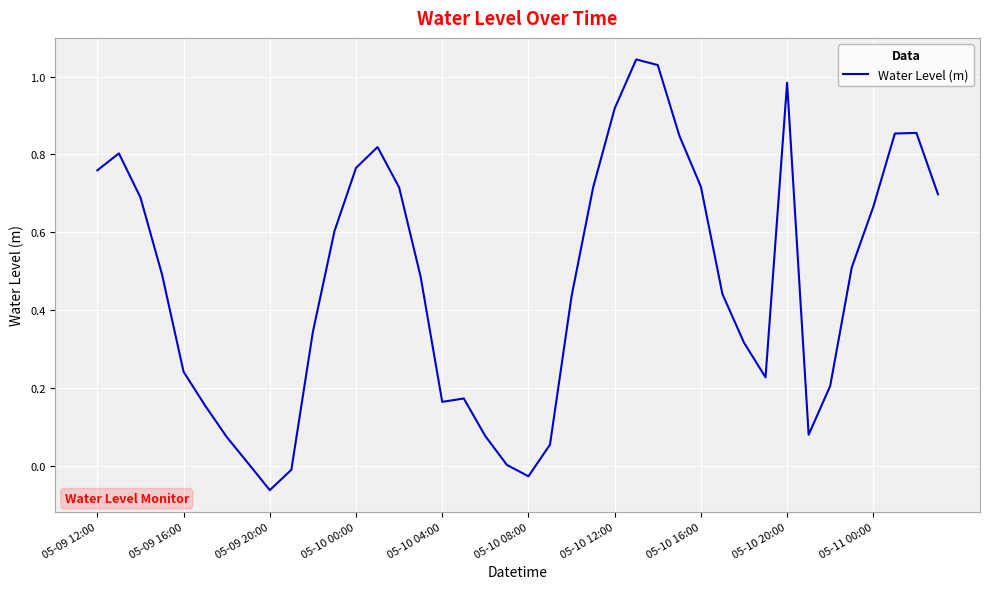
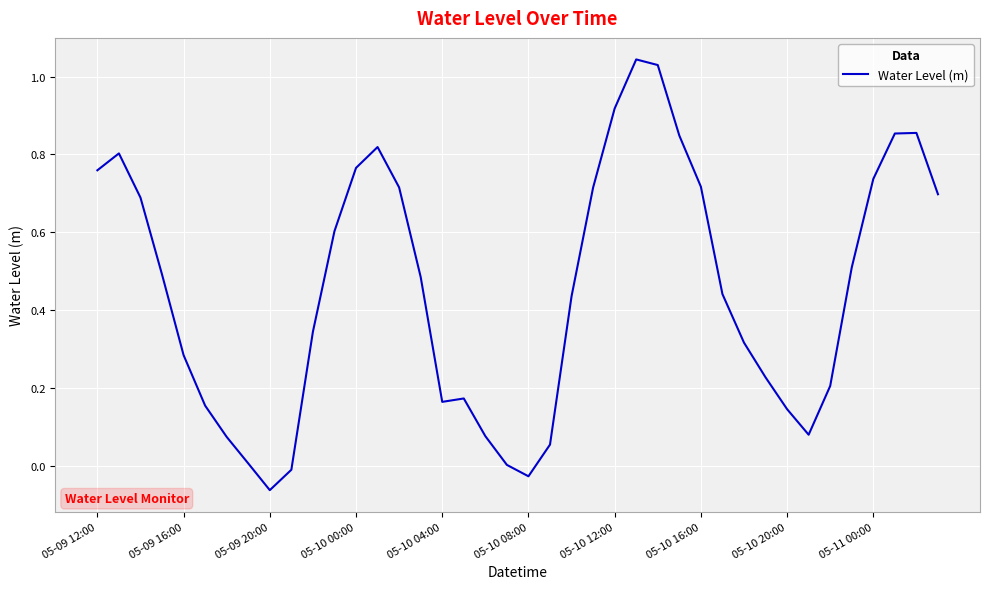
  {
    "05-09 12:00": 0.76,
-   "05-09 16:00": 0.24,
+   "05-09 16:00": 0.28,
    "05-09 20:00": -0.06,
    "05-10 00:00": 0.77,
    "05-10 04:00": 0.16,
    "05-10 08:00": -0.03,
    "05-10 12:00": 0.92,
    "05-10 16:00": 0.72,
-   "05-10 20:00": 0.98,
-   "05-11 00:00": 0.67
+   "05-10 20:00": 0.15,
+   "05-11 00:00": 0.74
  }
